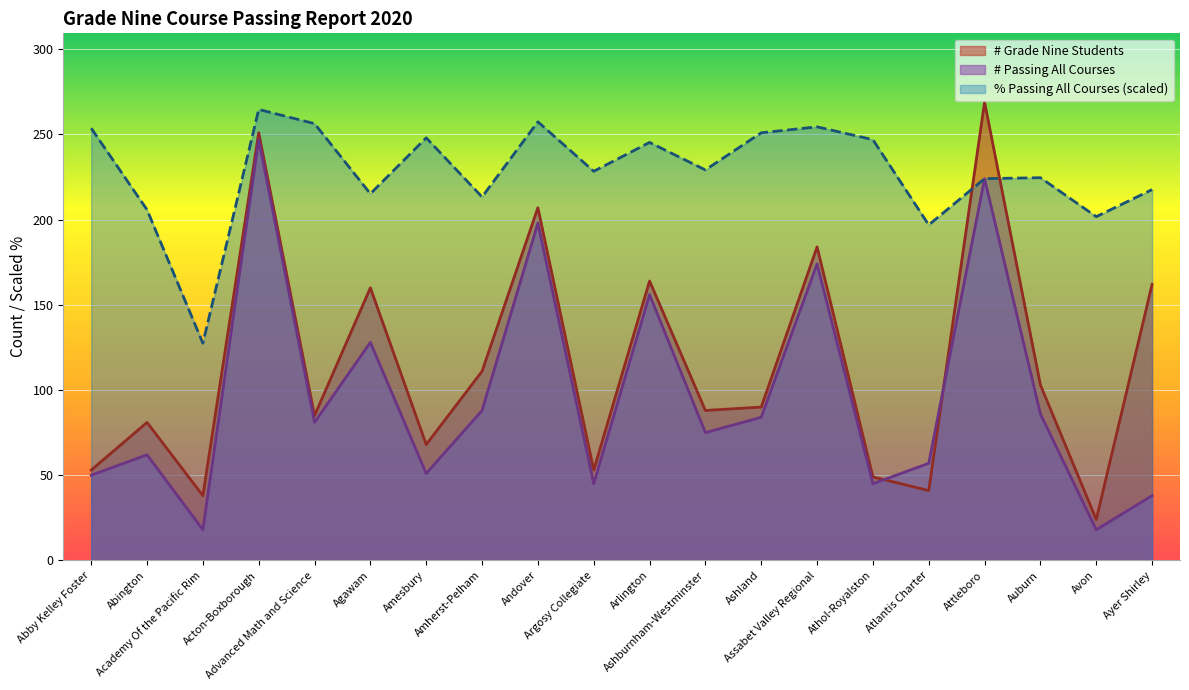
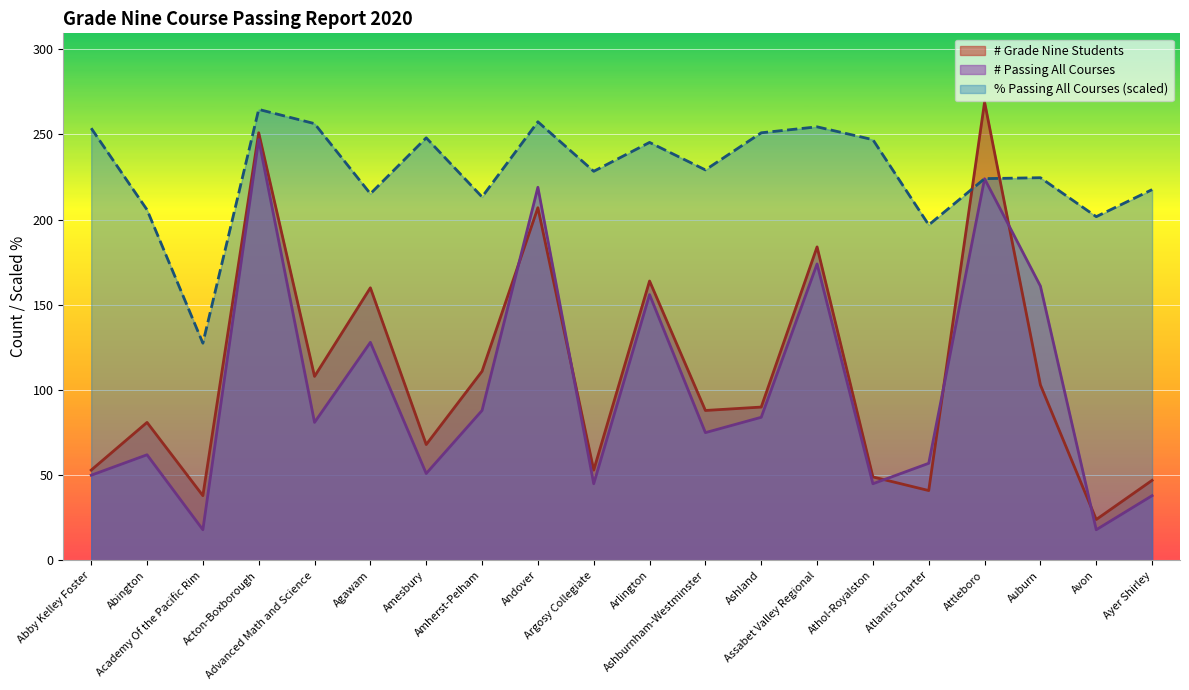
  {
    "# Grade Nine Students": {
      "Abby Kelley Foster": 53,
      "Abington": 81,
      "Academy Of the Pacific Rim": 38,
      "Acton-Boxborough": 251,
-     "Advanced Math and Science": 85,
+     "Advanced Math and Science": 108,
      "Agawam": 160,
      "Amesbury": 68,
      "Amherst-Pelham": 111,
      "Andover": 207,
      "Argosy Collegiate": 53,
      "Arlington": 164,
      "Ashburnham-Westminster": 88,
      "Ashland": 90,
      "Assabet Valley Regional": 184,
      "Athol-Royalston": 49,
      "Atlantis Charter": 41,
      "Attleboro": 269,
      "Auburn": 103,
      "Avon": 24,
-     "Ayer Shirley": 162
+     "Ayer Shirley": 47
    },
    "# Passing All Courses": {
      "Abby Kelley Foster": 50,
      "Abington": 62,
      "Academy Of the Pacific Rim": 18,
      "Acton-Boxborough": 247,
      "Advanced Math and Science": 81,
      "Agawam": 128,
      "Amesbury": 51,
      "Amherst-Pelham": 88,
-     "Andover": 198,
+     "Andover": 219,
      "Argosy Collegiate": 45,
      "Arlington": 156,
      "Ashburnham-Westminster": 75,
      "Ashland": 84,
      "Assabet Valley Regional": 174,
      "Athol-Royalston": 45,
      "Atlantis Charter": 57,
-     "Auburn": 86,
+     "Auburn": 161,
      "Avon": 18,
      "Ayer Shirley": 38
    },
    "% Passing All Courses (scaled)": {
      "Abby Kelley Foster": 254,
      "Abington": 206,
      "Academy Of the Pacific Rim": 128,
      "Acton-Boxborough": 265,
      "Advanced Math and Science": 256,
      "Agawam": 215,
      "Amesbury": 248,
      "Amherst-Pelham": 213,
      "Andover": 257,
      "Argosy Collegiate": 228,
      "Arlington": 245,
      "Ashburnham-Westminster": 229,
      "Ashland": 251,
      "Assabet Valley Regional": 254,
      "Athol-Royalston": 247,
      "Atlantis Charter": 197,
      "Auburn": 225,
      "Avon": 202,
      "Ayer Shirley": 218
    }
  }
